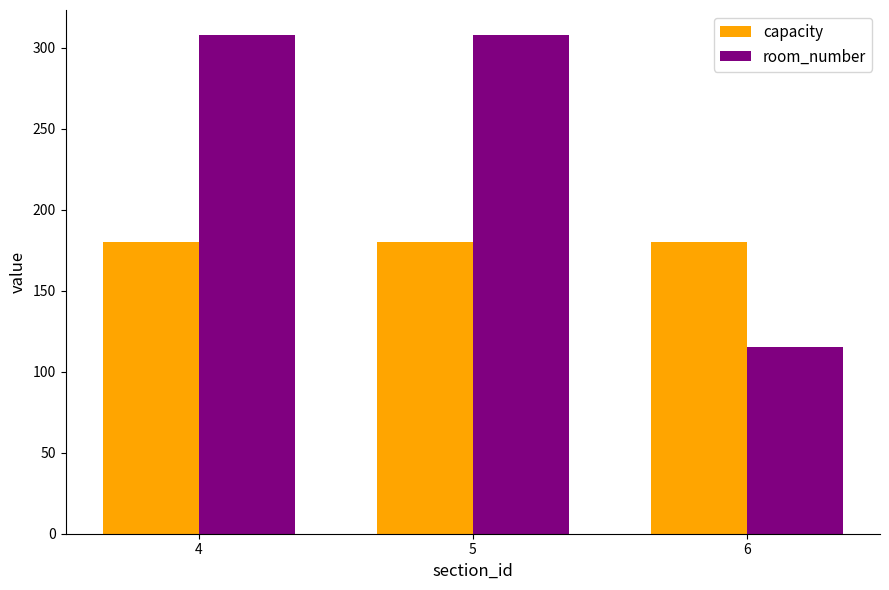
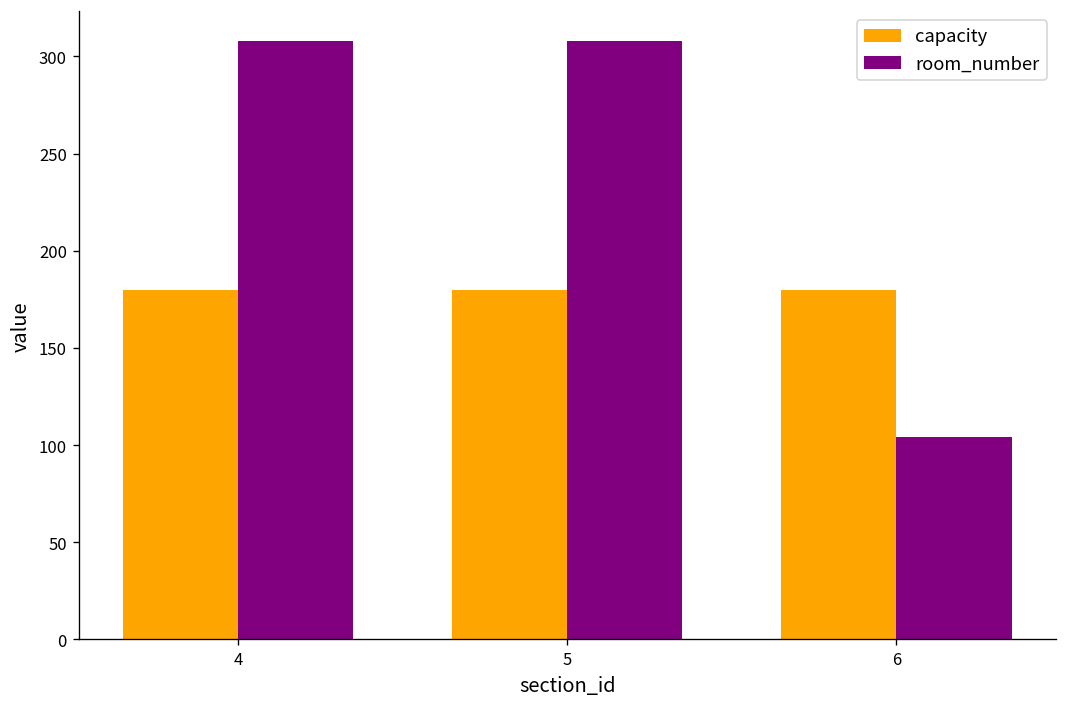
  {
    "capacity": {
      "4": 180,
      "5": 180,
      "6": 180
    },
    "room_number": {
      "4": 308,
      "5": 308,
-     "6": 115
+     "6": 104
    }
  }
